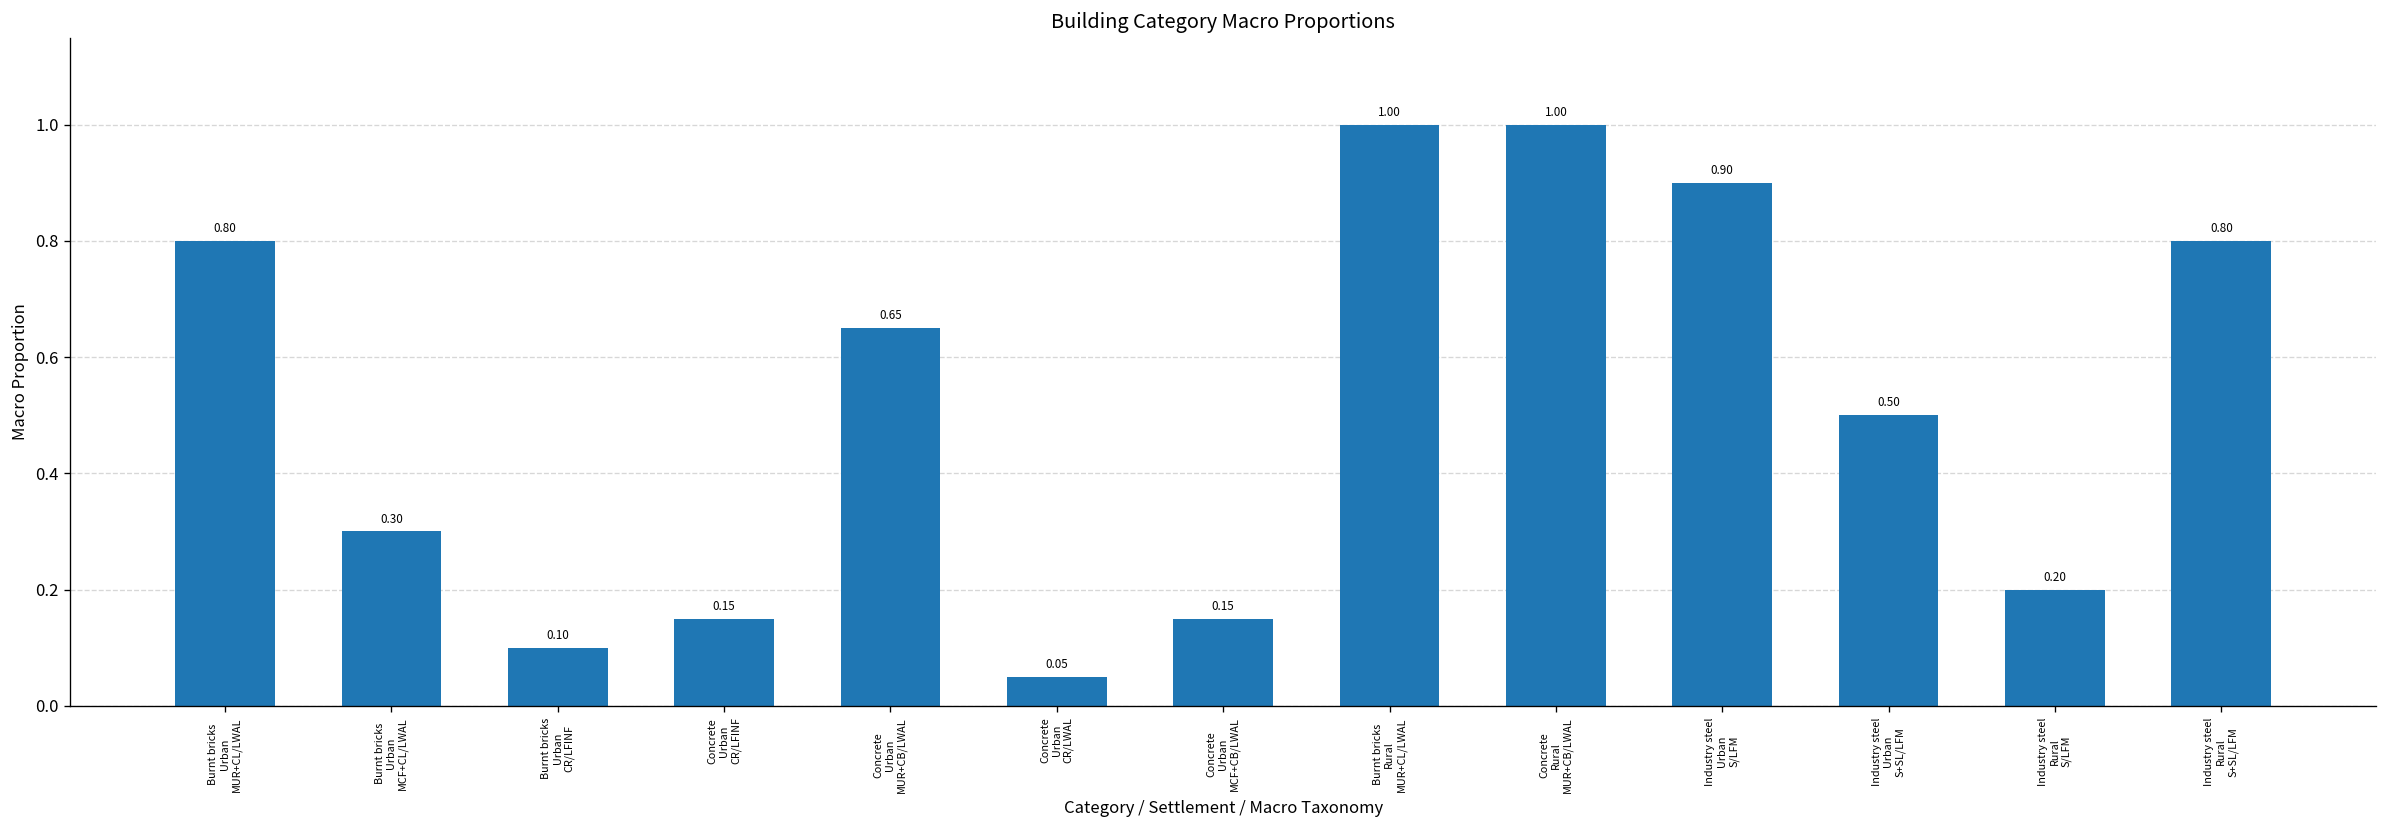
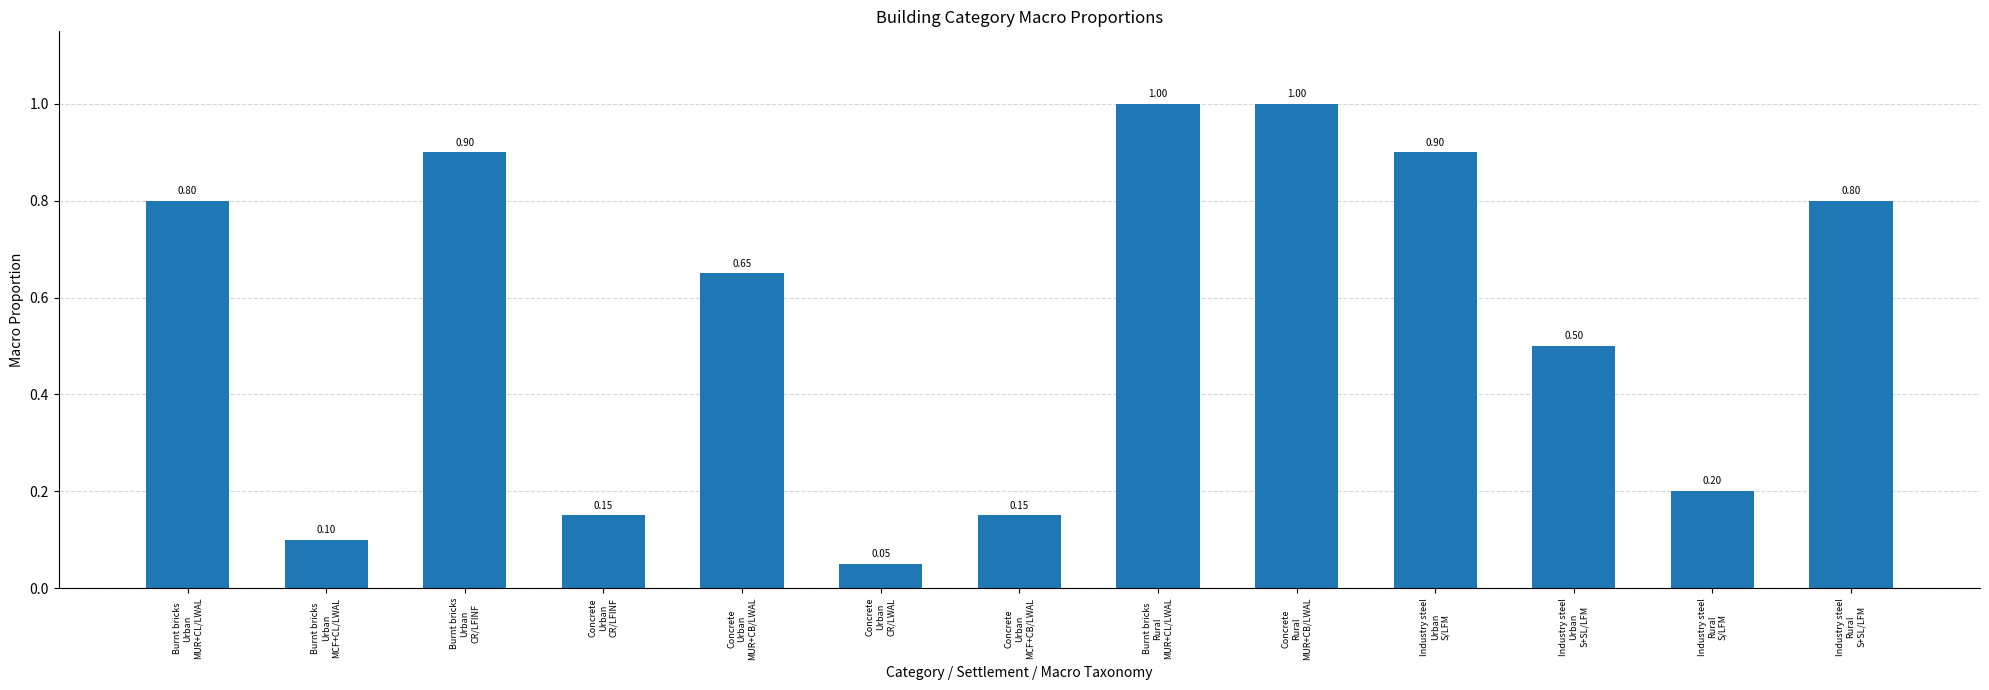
  {
    "Burnt bricks Urban MUR+CL/LWAL": 0.80,
-   "Burnt bricks Urban MCF+CL/LWAL": 0.30,
-   "Burnt bricks Urban CR/LFINF": 0.10,
+   "Burnt bricks Urban MCF+CL/LWAL": 0.10,
+   "Burnt bricks Urban CR/LFINF": 0.90,
    "Concrete Urban CR/LFINF": 0.15,
    "Concrete Urban MUR+CB/LWAL": 0.65,
    "Concrete Urban CR/LWAL": 0.05,
    "Concrete Urban MCF+CB/LWAL": 0.15,
    "Burnt bricks Rural MUR+CL/LWAL": 1.00,
    "Concrete Rural MUR+CB/LWAL": 1.00,
    "Industry steel Urban S/LFM": 0.90,
    "Industry steel Urban S+SL/LFM": 0.50,
    "Industry steel Rural S/LFM": 0.20,
    "Industry steel Rural S+SL/LFM": 0.80
  }
